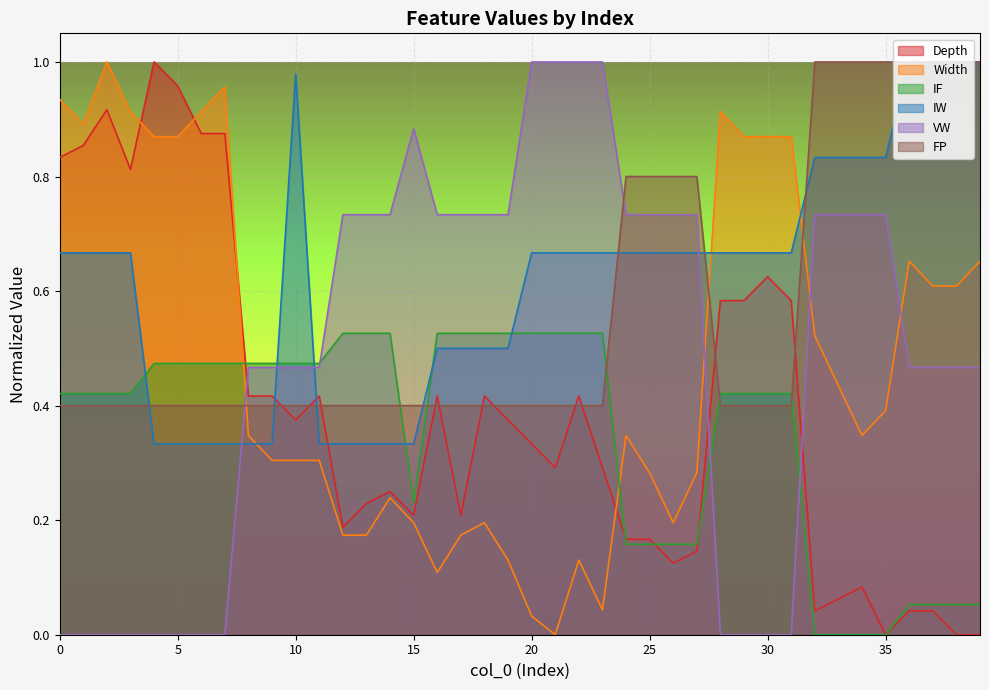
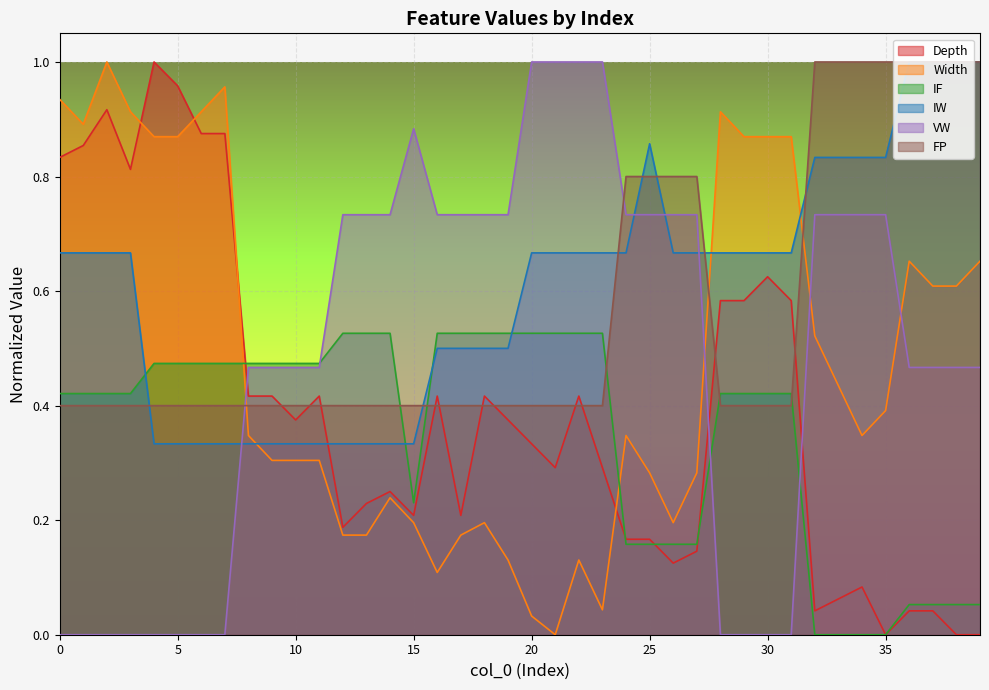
  {
    "Depth": {
      "0": 0.83,
      "5": 0.96,
      "10": 0.37,
      "15": 0.21,
      "20": 0.33,
      "25": 0.17,
      "30": 0.62
    },
    "Width": {
      "0": 0.93,
      "5": 0.87,
      "10": 0.30,
      "15": 0.20,
      "20": 0.03,
      "25": 0.28,
      "30": 0.87,
      "35": 0.39
    },
    "IF": {
      "0": 0.42,
      "5": 0.47,
      "10": 0.47,
      "15": 0.23,
      "20": 0.53,
      "25": 0.16,
      "30": 0.42
    },
    "IW": {
      "0": 0.67,
      "5": 0.33,
-     "10": 0.98,
+     "10": 0.33,
      "15": 0.33,
      "20": 0.67,
-     "25": 0.67,
+     "25": 0.86,
      "30": 0.67,
      "35": 0.83
    },
    "VW": {
      "0": 0.00,
      "5": 0.00,
      "10": 0.47,
      "15": 0.88,
      "20": 1.00,
      "25": 0.73,
      "30": 0.00,
      "35": 0.73
    },
    "FP": {
      "0": 0.40,
      "5": 0.40,
      "10": 0.40,
      "15": 0.40,
      "20": 0.40,
      "25": 0.80,
      "30": 0.40,
      "35": 1.00
    }
  }
